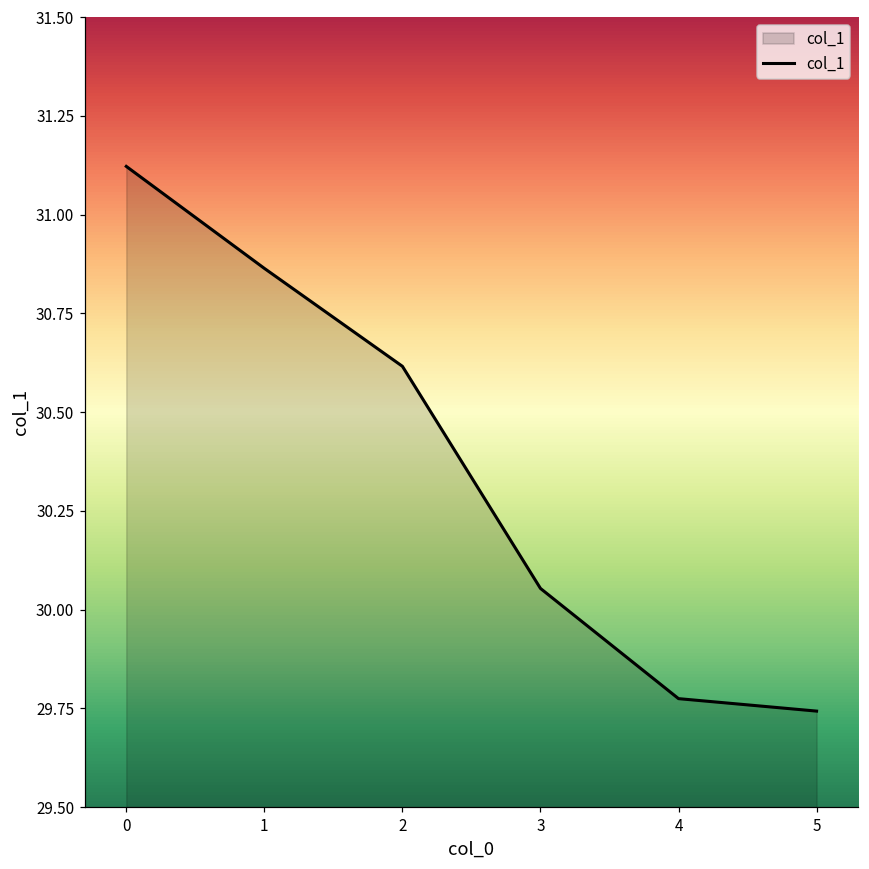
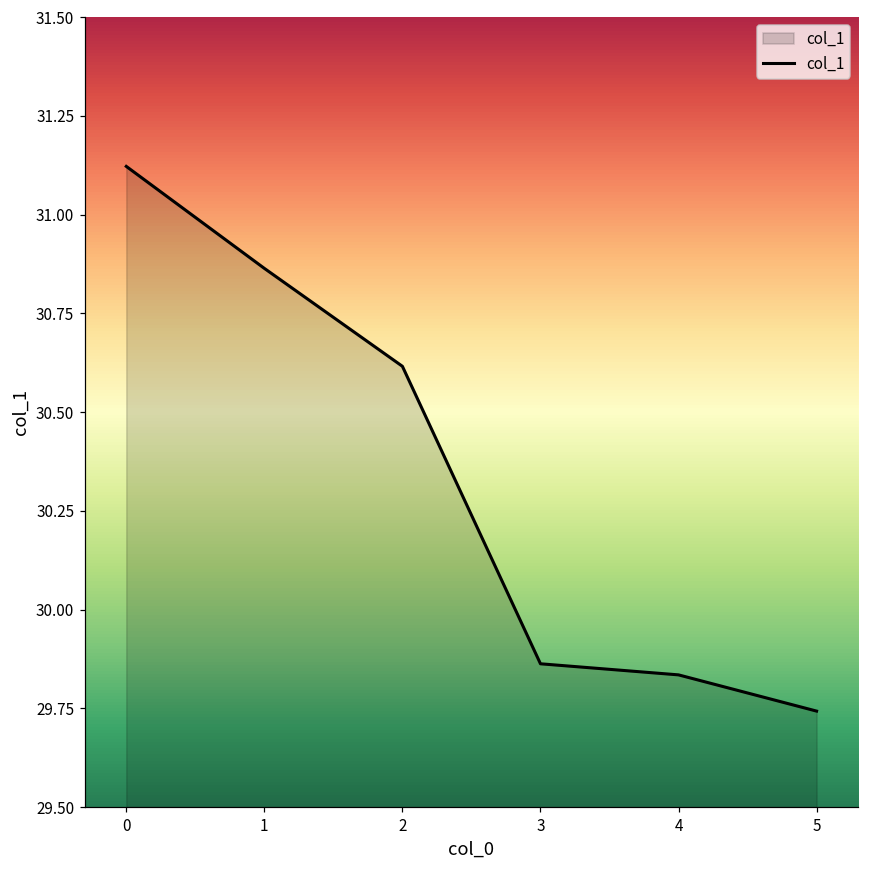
  {
    "0": 31.12,
    "1": 30.86,
    "2": 30.62,
-   "3": 30.05,
-   "4": 29.77,
+   "3": 29.86,
+   "4": 29.83,
    "5": 29.74
  }
